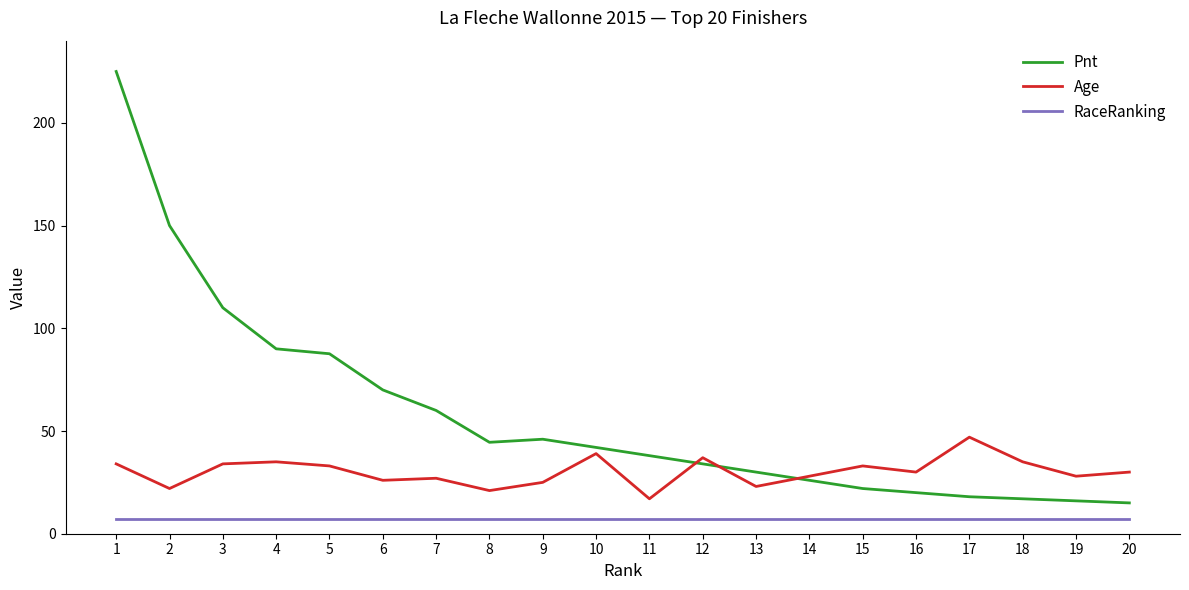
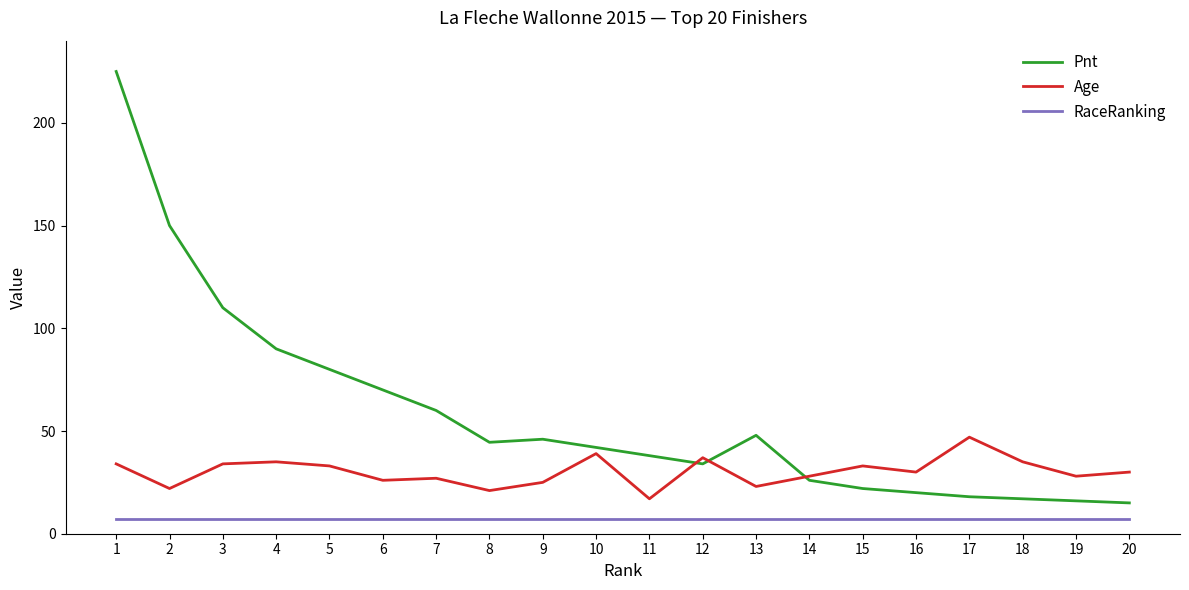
  {
    "Pnt": {
      "1": 225,
      "2": 150,
      "3": 110,
      "4": 90,
-     "5": 88,
+     "5": 80,
      "6": 70,
      "7": 60,
      "8": 45,
      "9": 46,
      "10": 42,
      "11": 38,
      "12": 34,
-     "13": 30,
+     "13": 48,
      "14": 26,
      "15": 22,
      "16": 20,
      "17": 18,
      "18": 17,
      "19": 16,
      "20": 15
    },
    "Age": {
      "1": 34,
      "2": 22,
      "3": 34,
      "4": 35,
      "5": 33,
      "6": 26,
      "7": 27,
      "8": 21,
      "9": 25,
      "10": 39,
      "11": 17,
      "12": 37,
      "13": 23,
      "14": 28,
      "15": 33,
      "16": 30,
      "17": 47,
      "18": 35,
      "19": 28,
      "20": 30
    },
    "RaceRanking": {
      "1": 7,
      "2": 7,
      "3": 7,
      "4": 7,
      "5": 7,
      "6": 7,
      "7": 7,
      "8": 7,
      "9": 7,
      "10": 7,
      "11": 7,
      "12": 7,
      "13": 7,
      "14": 7,
      "15": 7,
      "16": 7,
      "17": 7,
      "18": 7,
      "19": 7,
      "20": 7
    }
  }
